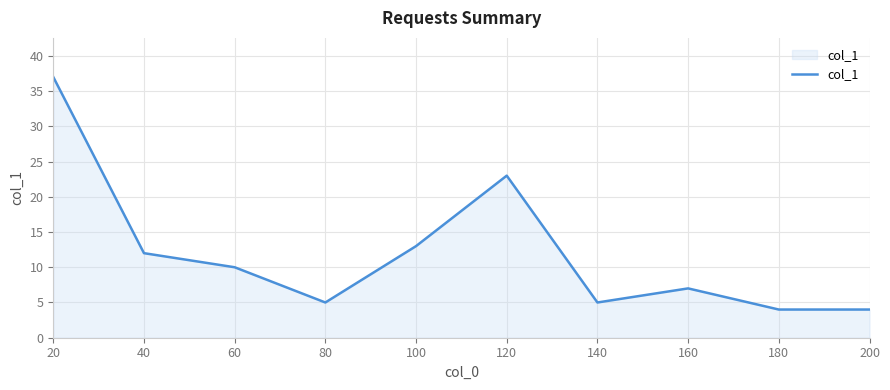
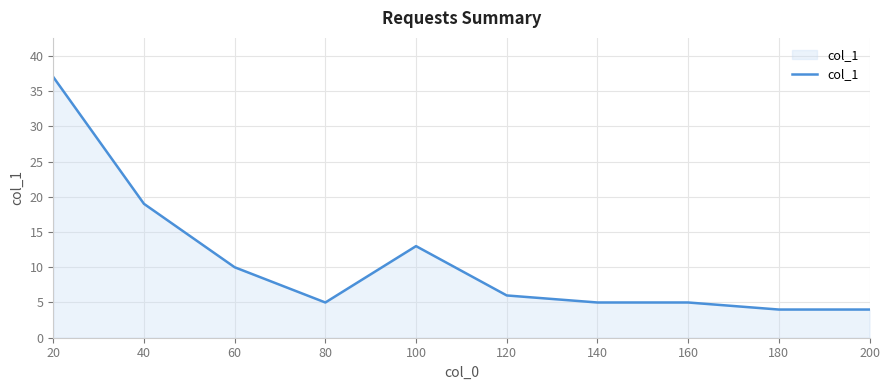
  {
    "20": 37,
-   "40": 12,
+   "40": 19,
    "60": 10,
    "80": 5,
    "100": 13,
-   "120": 23,
+   "120": 6,
    "140": 5,
-   "160": 7,
+   "160": 5,
    "180": 4,
    "200": 4
  }
